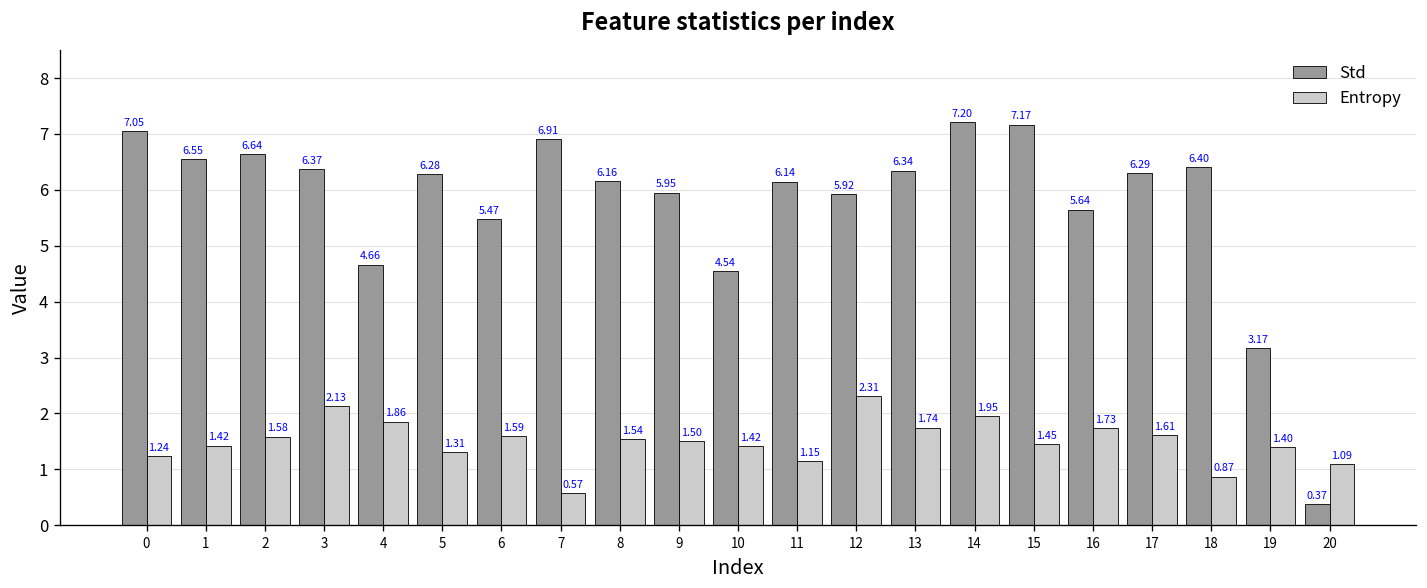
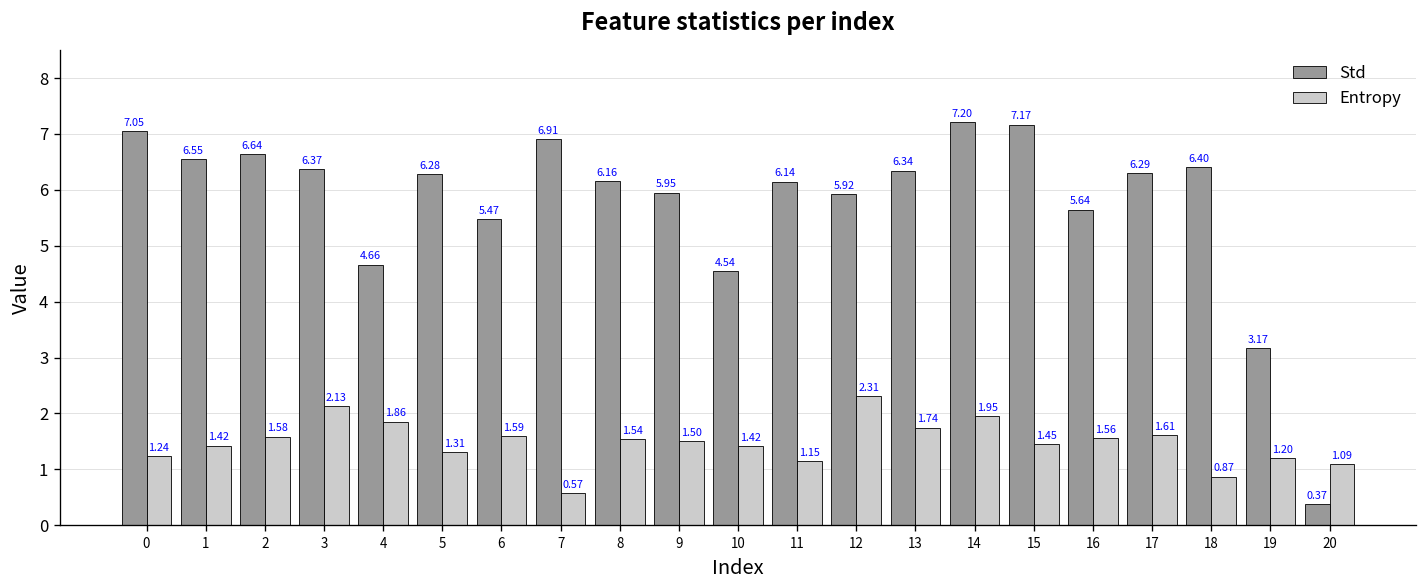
  {
    "Std": {
      "0": 7.05,
      "1": 6.55,
      "2": 6.64,
      "3": 6.37,
      "4": 4.66,
      "5": 6.28,
      "6": 5.47,
      "7": 6.91,
      "8": 6.16,
      "9": 5.95,
      "10": 4.54,
      "11": 6.14,
      "12": 5.92,
      "13": 6.34,
      "14": 7.20,
      "15": 7.17,
      "16": 5.64,
      "17": 6.29,
      "18": 6.40,
      "19": 3.17,
      "20": 0.37
    },
    "Entropy": {
      "0": 1.24,
      "1": 1.42,
      "2": 1.58,
      "3": 2.13,
      "4": 1.86,
      "5": 1.31,
      "6": 1.59,
      "7": 0.57,
      "8": 1.54,
      "9": 1.50,
      "10": 1.42,
      "11": 1.15,
      "12": 2.31,
      "13": 1.74,
      "14": 1.95,
      "15": 1.45,
-     "16": 1.73,
+     "16": 1.56,
      "17": 1.61,
      "18": 0.87,
-     "19": 1.40,
+     "19": 1.20,
      "20": 1.09
    }
  }
